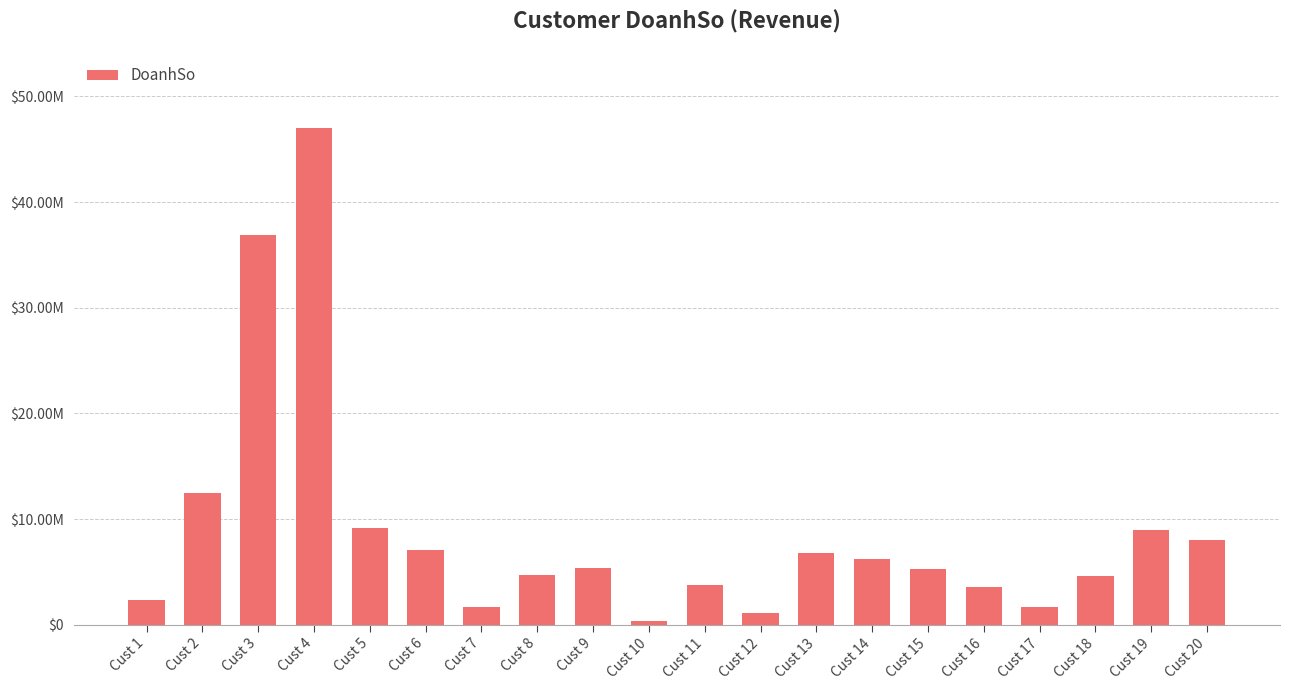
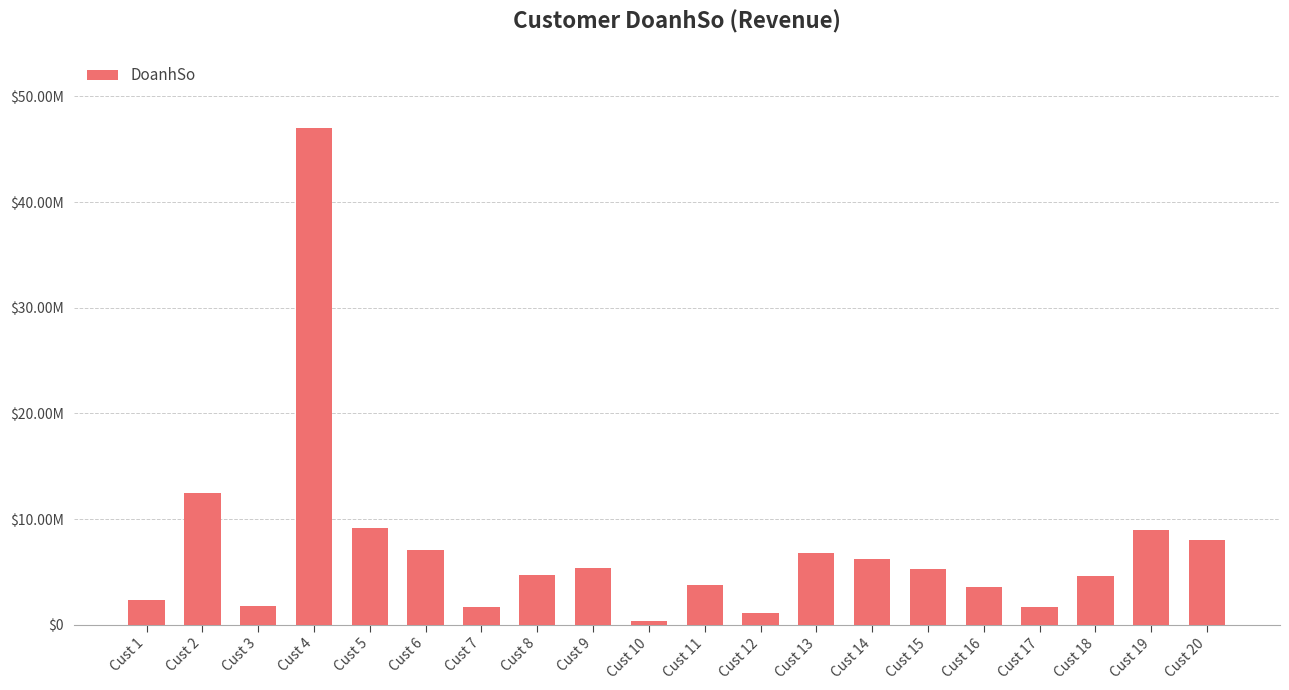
  {
    "Cust 1": "$2300000",
    "Cust 2": "$12400000",
-   "Cust 3": "$36900000",
+   "Cust 3": "$1700000",
    "Cust 4": "$47000000",
    "Cust 5": "$9200000",
    "Cust 6": "$7100000",
    "Cust 7": "$1600000",
    "Cust 8": "$4700000",
    "Cust 9": "$5400000",
    "Cust 10": "$400000",
    "Cust 11": "$3700000",
    "Cust 12": "$1200000",
    "Cust 13": "$6800000",
    "Cust 14": "$6200000",
    "Cust 15": "$5300000",
    "Cust 16": "$3600000",
    "Cust 17": "$1700000",
    "Cust 18": "$4600000",
    "Cust 19": "$9000000",
    "Cust 20": "$8000000"
  }
